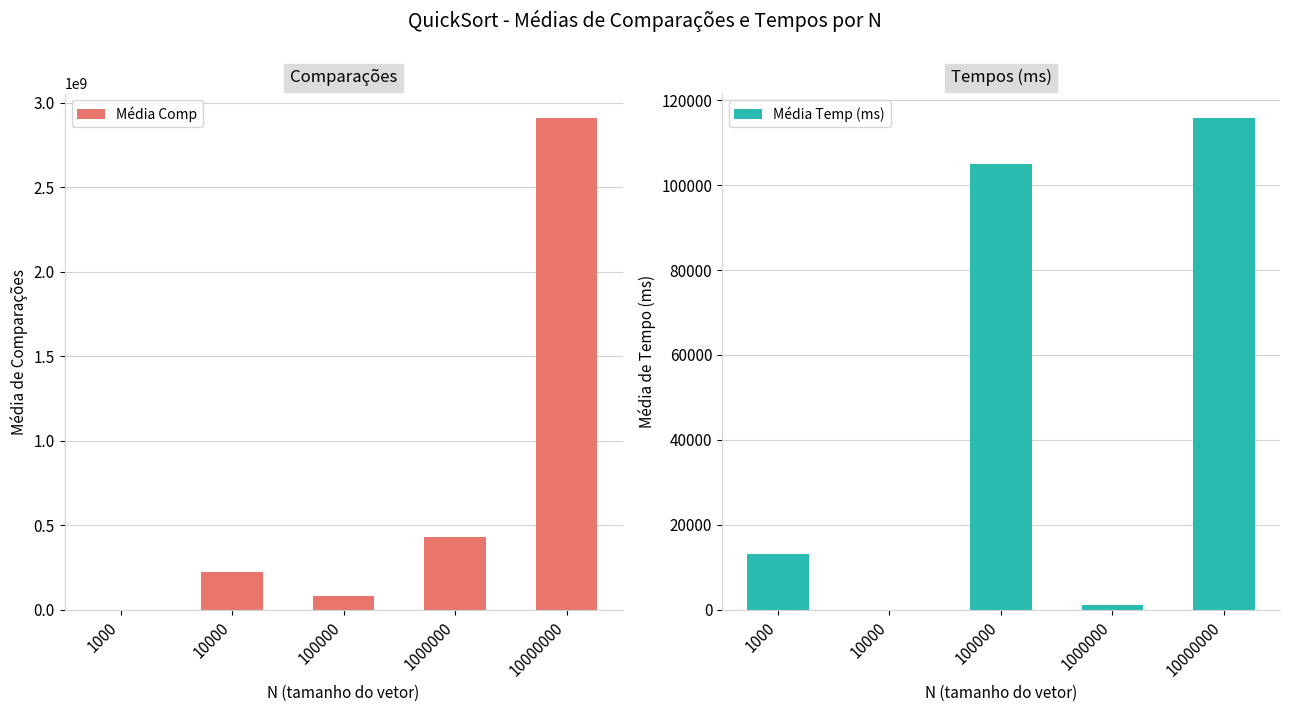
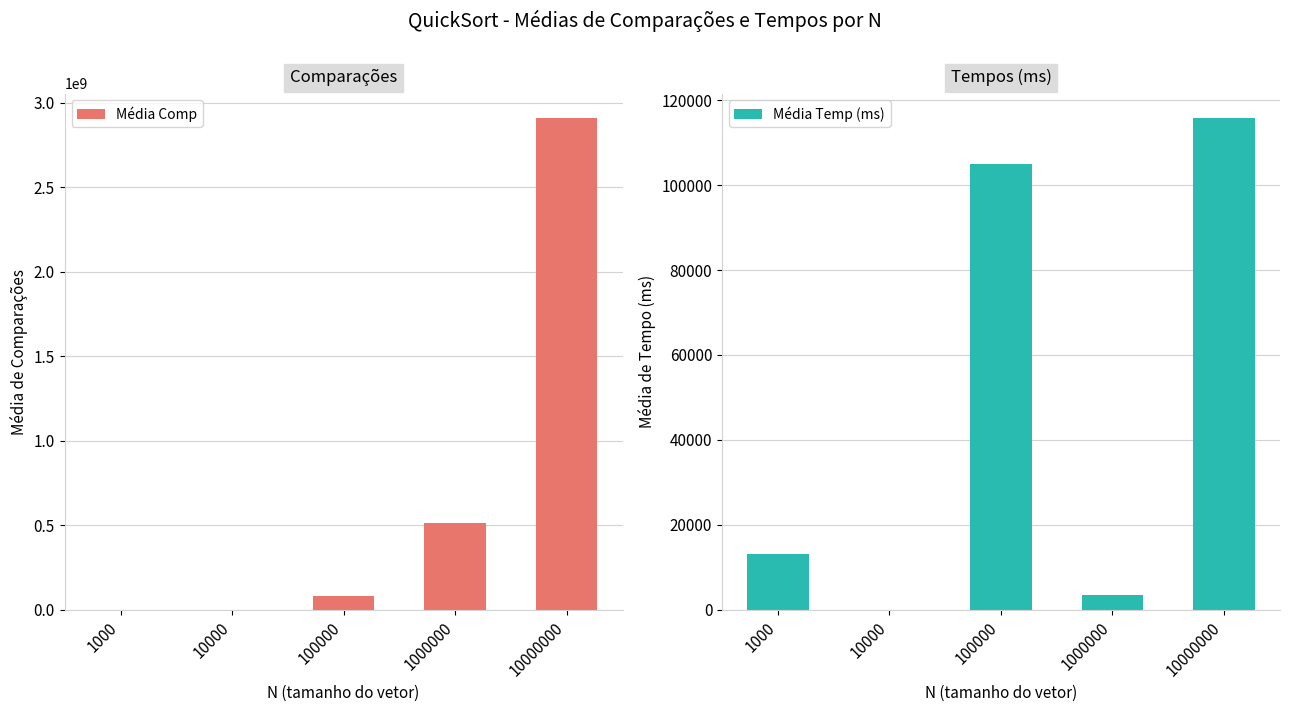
  {
    "Comparações": {
-     "10000": 220000000,
+     "10000": 0,
      "100000": 80000000,
-     "1000000": 430000000,
+     "1000000": 510000000,
      "10000000": 2910000000
    },
    "Tempos (ms)": {
      "1000": 13000,
      "100000": 105000,
-     "1000000": 1000,
+     "1000000": 3000,
      "10000000": 116000
    }
  }
